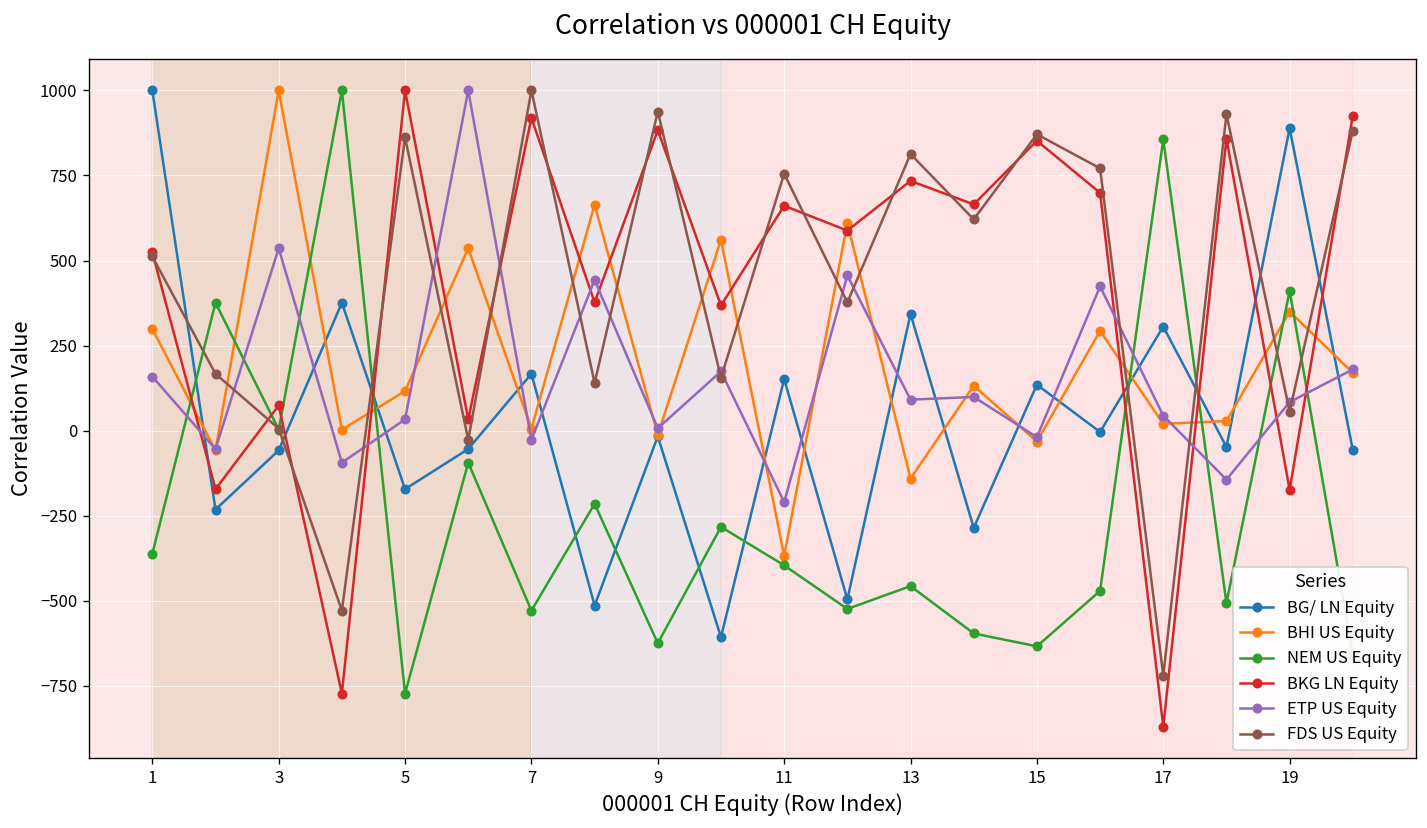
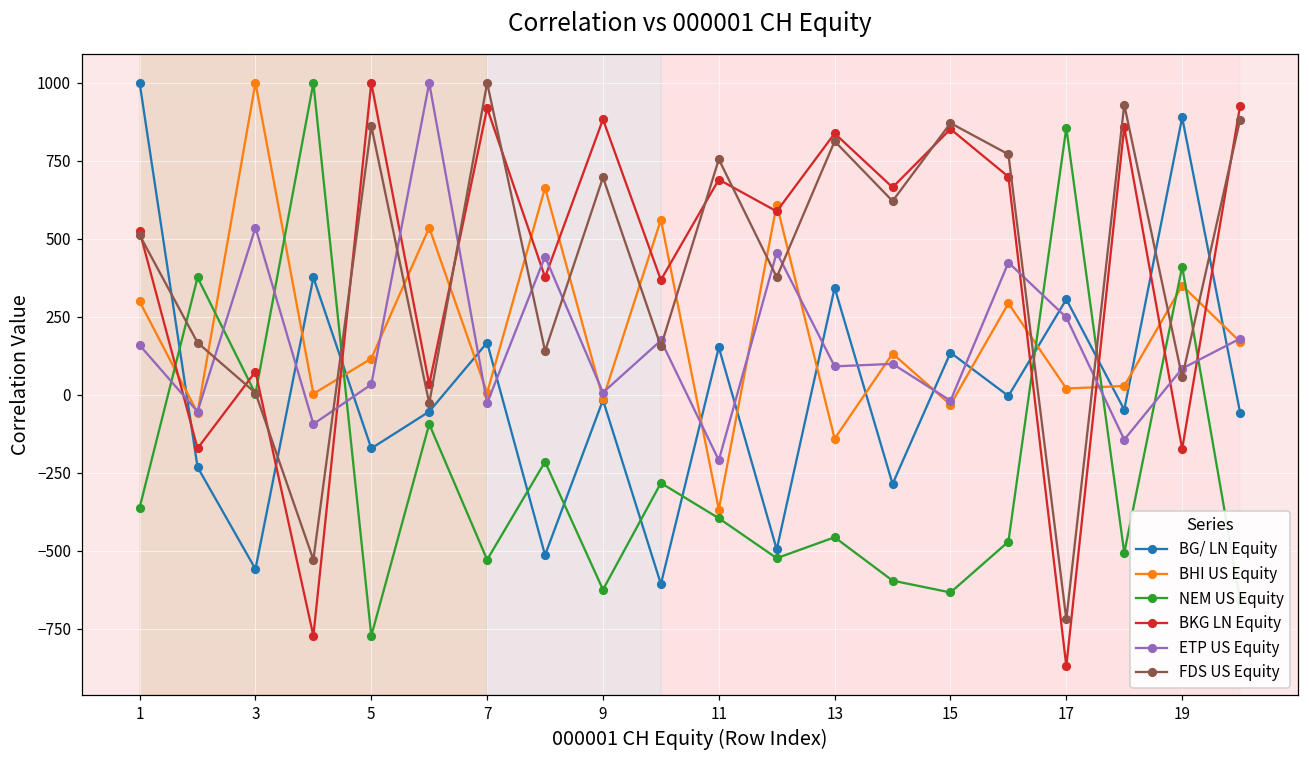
  {
    "BG/ LN Equity": {
      "1": 1000,
-     "3": -60,
+     "3": -560,
      "5": -170,
      "7": 170,
      "11": 150,
      "13": 340,
      "15": 140,
      "17": 310,
      "19": 890
    },
    "BHI US Equity": {
      "1": 300,
      "3": 1000,
      "5": 120,
      "7": 10,
      "11": -370,
      "13": -140,
      "15": -30,
      "17": 20,
      "19": 350
    },
    "NEM US Equity": {
      "1": -360,
      "5": -770,
      "7": -530,
      "9": -630,
      "11": -400,
      "13": -460,
      "15": -630,
      "17": 860,
      "19": 410
    },
    "BKG LN Equity": {
      "1": 520,
      "3": 70,
      "5": 1000,
      "7": 920,
      "9": 880,
-     "11": 660,
-     "13": 730,
+     "11": 690,
+     "13": 840,
      "15": 850,
      "17": -870,
      "19": -170
    },
    "ETP US Equity": {
      "1": 160,
      "3": 540,
      "5": 30,
      "7": -30,
      "9": 10,
      "11": -210,
      "13": 90,
      "15": -20,
-     "17": 40,
+     "17": 250,
      "19": 80
    },
    "FDS US Equity": {
      "1": 510,
      "5": 860,
      "7": 1000,
-     "9": 940,
+     "9": 700,
      "11": 760,
      "13": 810,
      "15": 870,
      "17": -720,
      "19": 60
    }
  }
